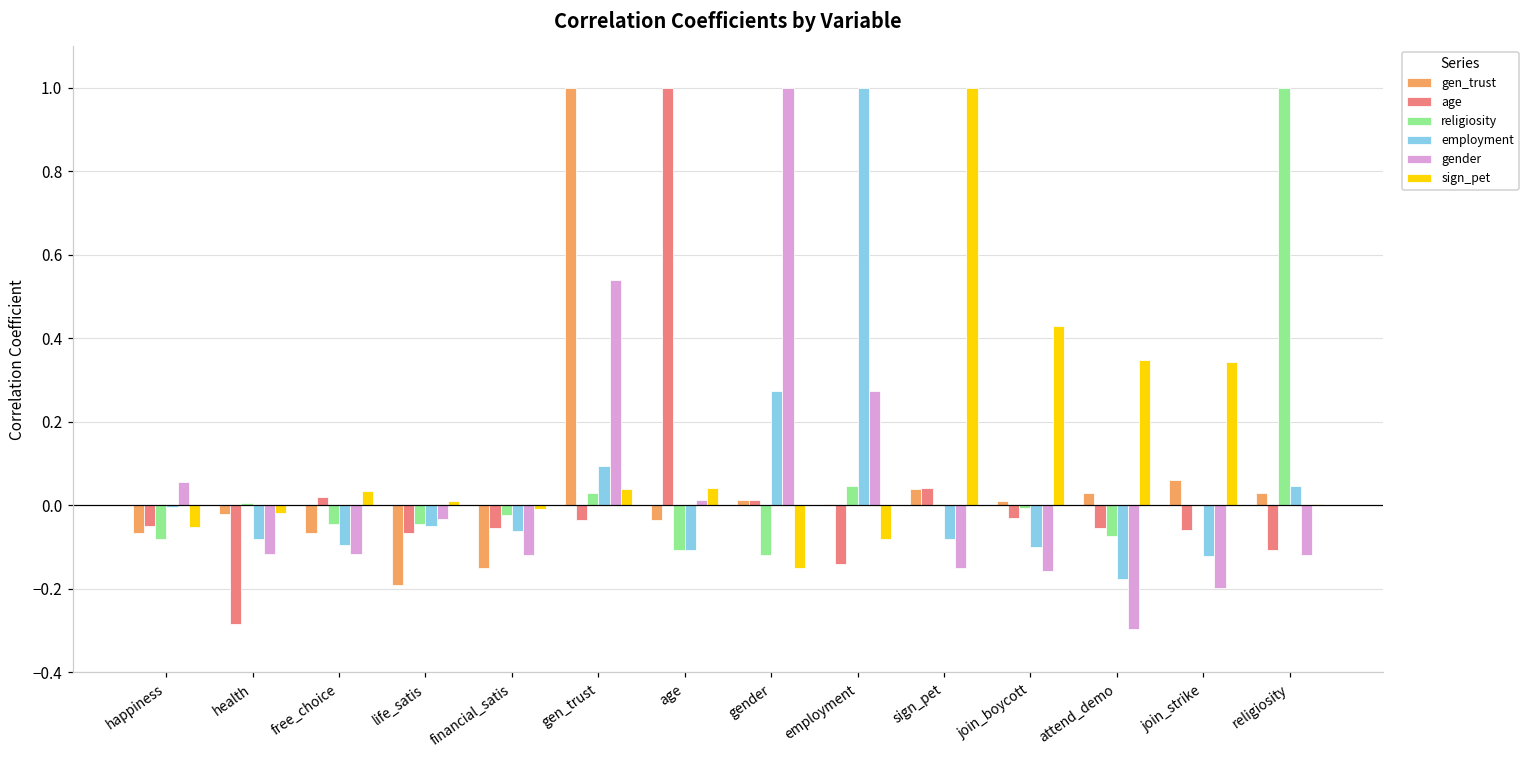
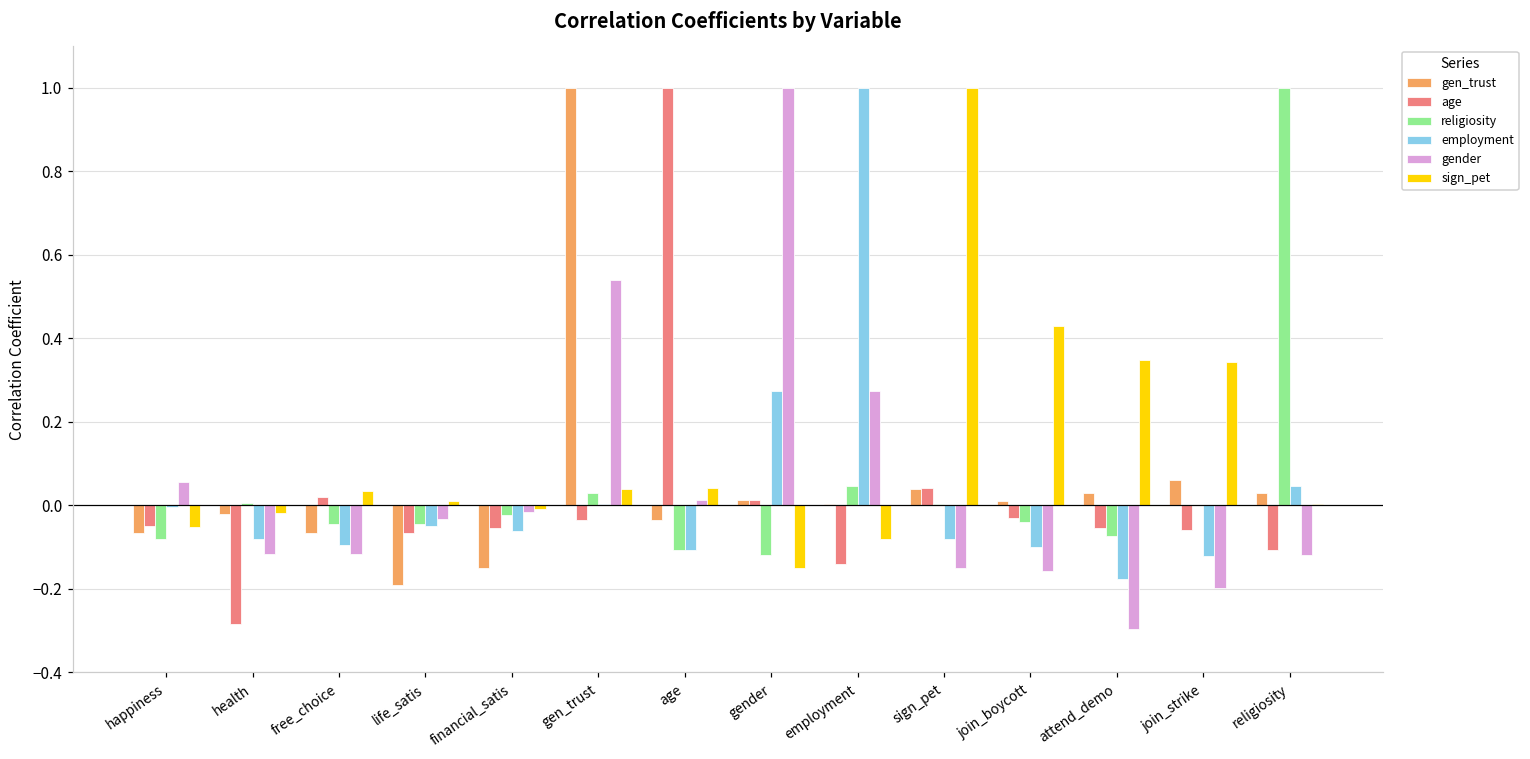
  {
    "religiosity": {
      "happiness": -0.08,
      "free_choice": -0.04,
      "life_satis": -0.04,
      "financial_satis": -0.02,
      "gen_trust": 0.03,
      "age": -0.11,
      "gender": -0.12,
      "employment": 0.05,
-     "join_boycott": -0.01,
+     "join_boycott": -0.04,
      "attend_demo": -0.07,
      "religiosity": 1.00
    },
    "employment": {
      "health": -0.08,
      "free_choice": -0.10,
      "life_satis": -0.05,
      "financial_satis": -0.06,
-     "gen_trust": 0.10,
+     "gen_trust": 0.00,
      "age": -0.11,
      "gender": 0.27,
      "employment": 1.00,
      "sign_pet": -0.08,
      "join_boycott": -0.10,
      "attend_demo": -0.18,
      "join_strike": -0.12,
      "religiosity": 0.05
    },
    "gender": {
      "happiness": 0.06,
      "health": -0.12,
      "free_choice": -0.12,
      "life_satis": -0.03,
-     "financial_satis": -0.12,
+     "financial_satis": -0.02,
      "gen_trust": 0.54,
      "age": 0.01,
      "gender": 1.00,
      "employment": 0.27,
      "sign_pet": -0.15,
      "join_boycott": -0.16,
      "attend_demo": -0.30,
      "join_strike": -0.20,
      "religiosity": -0.12
    },
    "sign_pet": {
      "happiness": -0.05,
      "health": -0.02,
      "free_choice": 0.03,
      "life_satis": 0.01,
      "financial_satis": -0.01,
      "gen_trust": 0.04,
      "age": 0.04,
      "gender": -0.15,
      "employment": -0.08,
      "sign_pet": 1.00,
      "join_boycott": 0.43,
      "attend_demo": 0.35,
      "join_strike": 0.34
    }
  }
